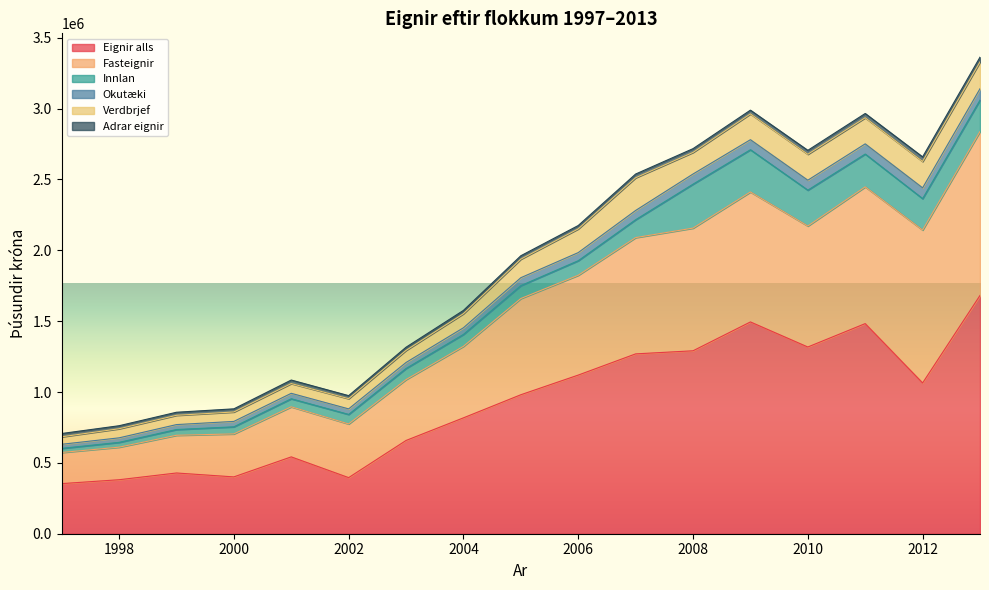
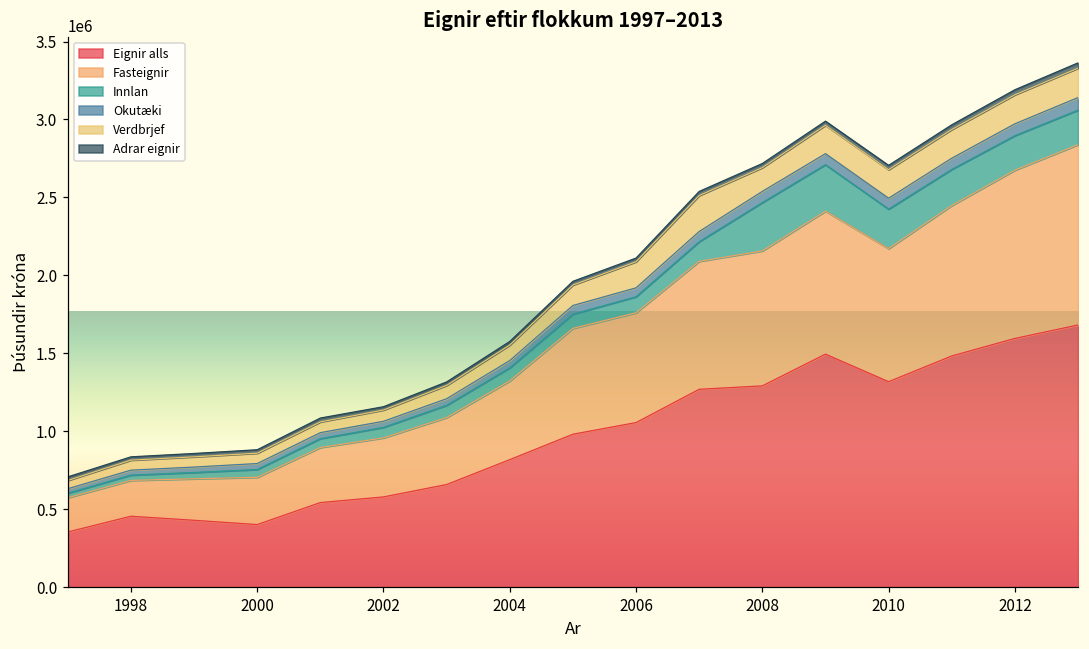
  {
    "Eignir alls": {
-     "1998": 380000,
+     "1998": 450000,
      "2000": 400000,
-     "2002": 400000,
+     "2002": 580000,
      "2004": 820000,
-     "2006": 1120000,
+     "2006": 1060000,
      "2008": 1290000,
      "2010": 1320000,
-     "2012": 1060000
+     "2012": 1600000
    },
    "Adrar eignir": {
      "1998": 20000,
      "2000": 20000,
      "2002": 20000,
      "2004": 20000,
      "2006": 20000,
      "2008": 30000,
      "2010": 30000,
      "2012": 30000
    }
  }
